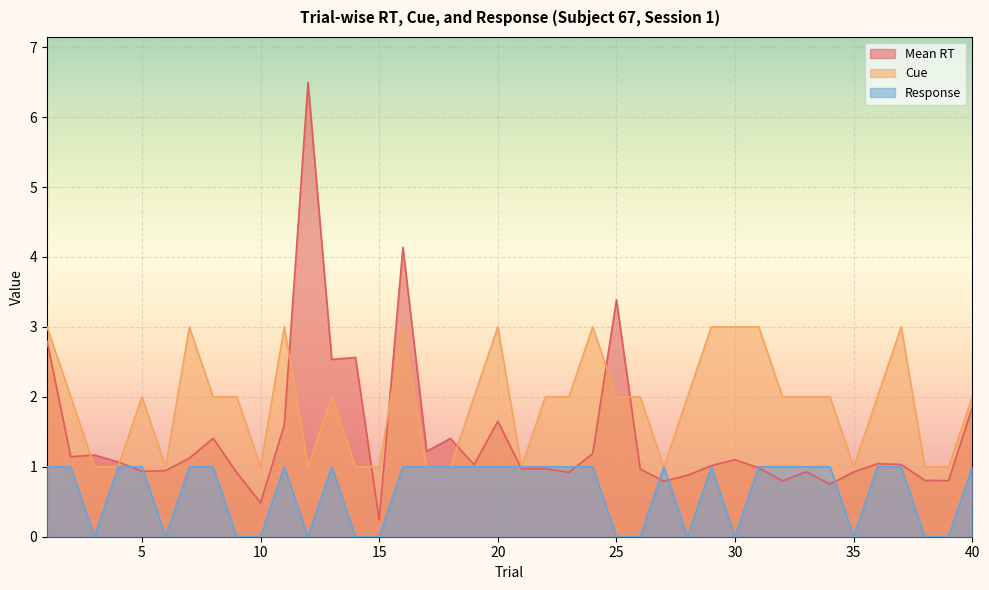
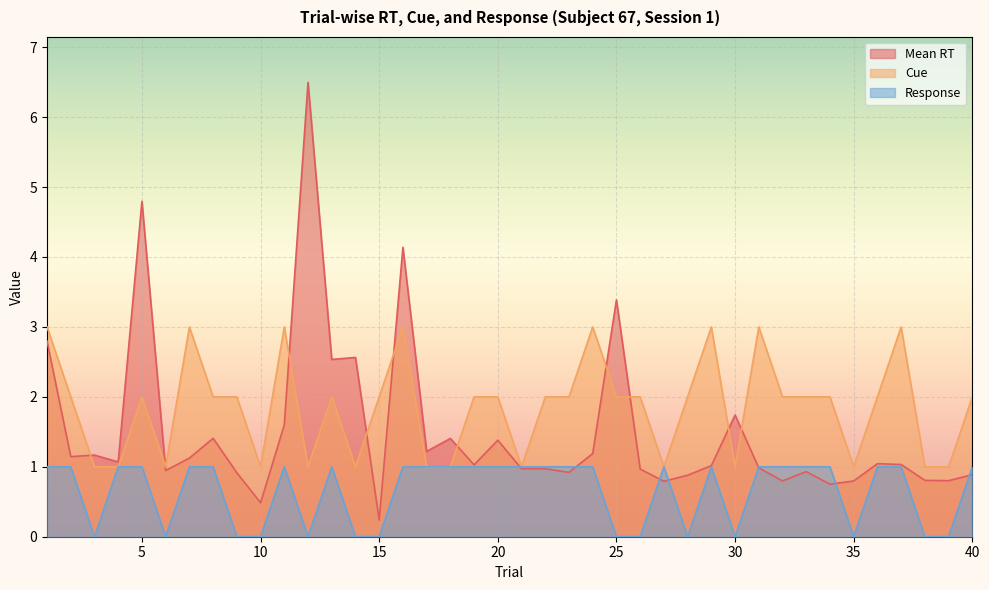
  {
    "Mean RT": {
-     "5": 0.9,
+     "5": 4.8,
      "10": 0.5,
      "15": 0.2,
-     "20": 1.7,
+     "20": 1.4,
      "25": 3.4,
-     "30": 1.1,
-     "35": 0.9,
-     "40": 1.9
+     "30": 1.7,
+     "35": 0.8,
+     "40": 0.9
    },
    "Cue": {
      "5": 2,
      "10": 1,
-     "15": 1,
-     "20": 3,
+     "15": 2,
+     "20": 2,
      "25": 2,
-     "30": 3,
+     "30": 1,
      "35": 1,
      "40": 2
    },
    "Response": {
      "5": 1.0,
      "10": 0.0,
      "15": 0.0,
      "20": 1.0,
      "25": 0.0,
      "30": 0.0,
      "35": 0.0,
      "40": 1.0
    }
  }
